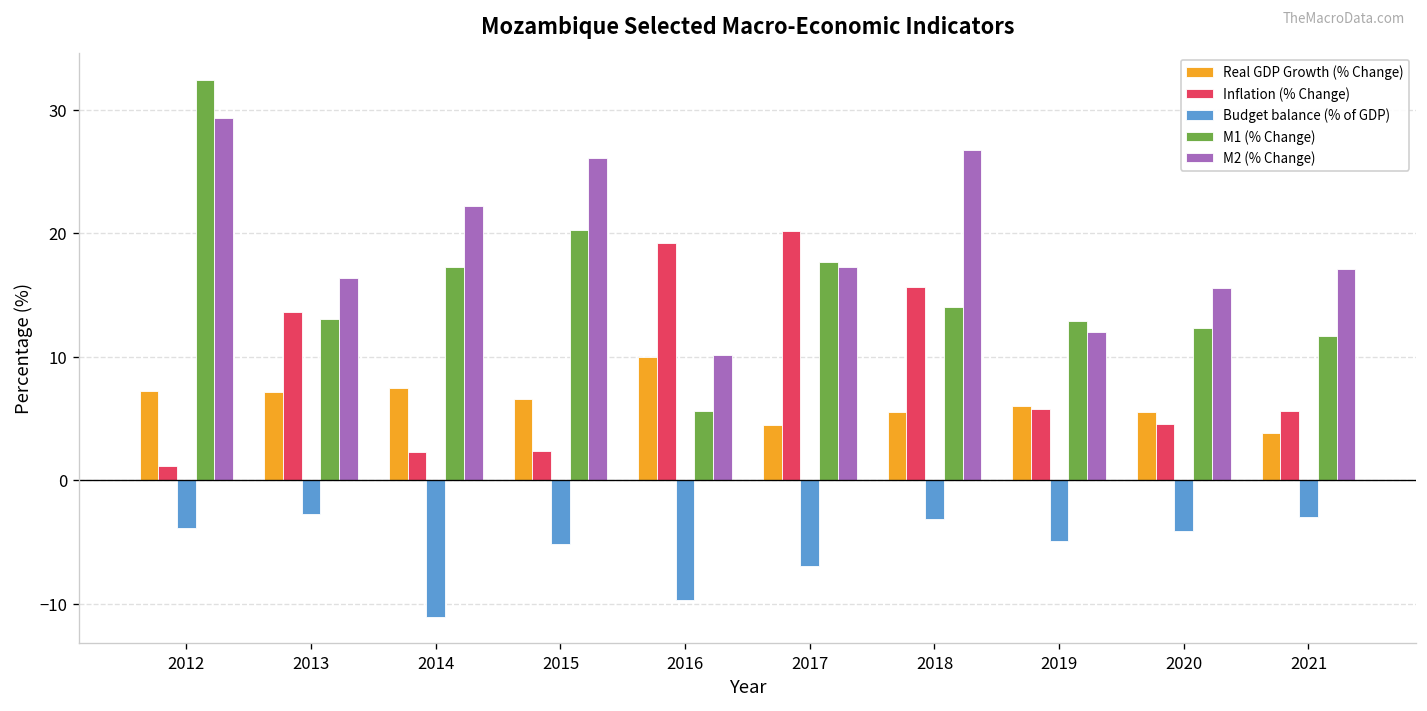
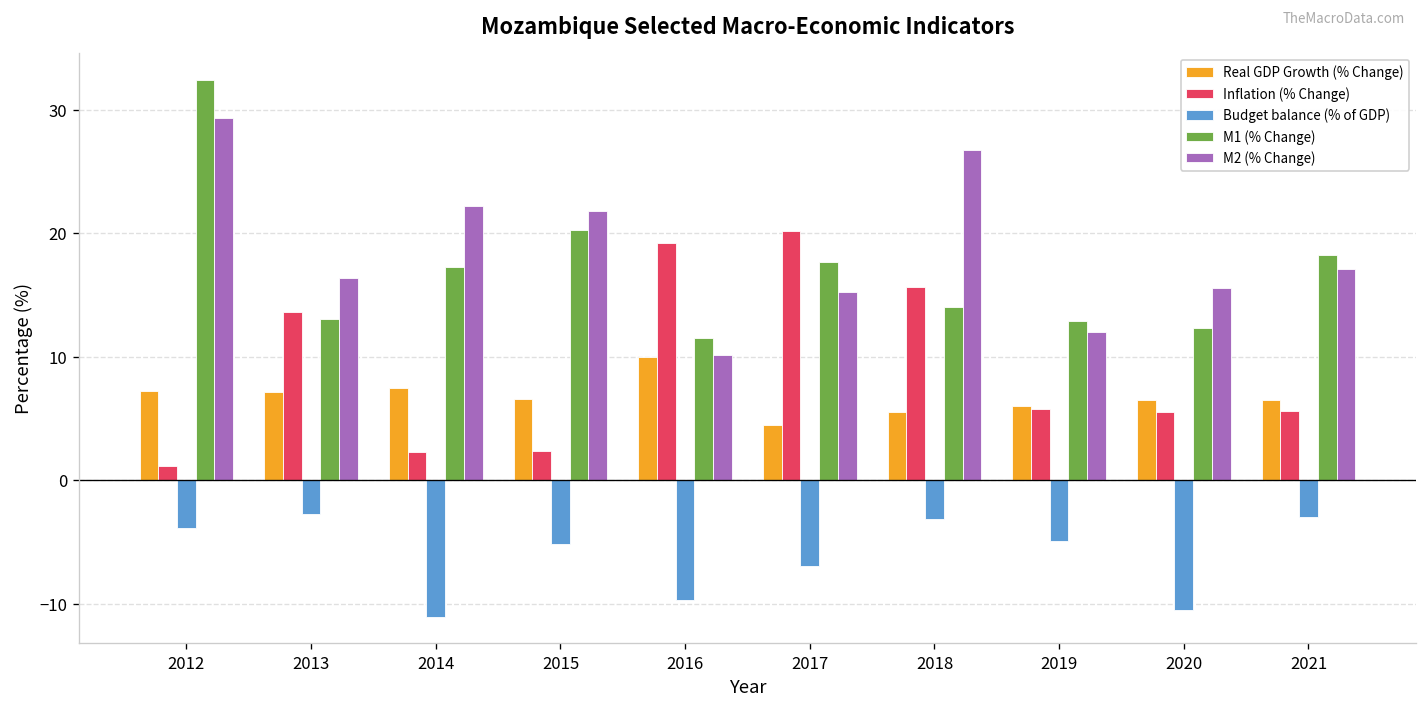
  {
    "Real GDP Growth (% Change)": {
      "2012": 7.2,
      "2013": 7.1,
      "2014": 7.4,
      "2015": 6.6,
      "2016": 10.0,
      "2017": 4.5,
      "2018": 5.5,
      "2019": 6.0,
-     "2020": 5.5,
-     "2021": 3.8
+     "2020": 6.5,
+     "2021": 6.5
    },
    "Inflation (% Change)": {
      "2012": 1.2,
      "2013": 13.6,
      "2014": 2.3,
      "2015": 2.4,
      "2016": 19.2,
      "2017": 20.2,
      "2018": 15.7,
      "2019": 5.8,
-     "2020": 4.6,
+     "2020": 5.5,
      "2021": 5.6
    },
    "Budget balance (% of GDP)": {
      "2012": -3.9,
      "2013": -2.7,
      "2014": -11.0,
      "2015": -5.1,
      "2016": -9.7,
      "2017": -6.9,
      "2018": -3.1,
      "2019": -4.9,
-     "2020": -4.1,
+     "2020": -10.5,
      "2021": -3.0
    },
    "M1 (% Change)": {
      "2012": 32.4,
      "2013": 13.0,
      "2014": 17.3,
      "2015": 20.3,
-     "2016": 5.6,
+     "2016": 11.5,
      "2017": 17.7,
      "2018": 14.0,
      "2019": 12.9,
      "2020": 12.3,
-     "2021": 11.7
+     "2021": 18.2
    },
    "M2 (% Change)": {
      "2012": 29.4,
      "2013": 16.3,
      "2014": 22.2,
-     "2015": 26.1,
+     "2015": 21.8,
      "2016": 10.1,
-     "2017": 17.3,
+     "2017": 15.2,
      "2018": 26.7,
      "2019": 12.0,
      "2020": 15.6,
      "2021": 17.1
    }
  }
